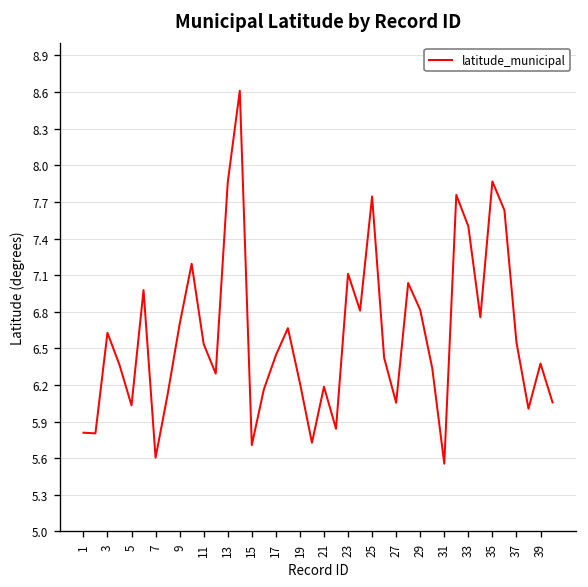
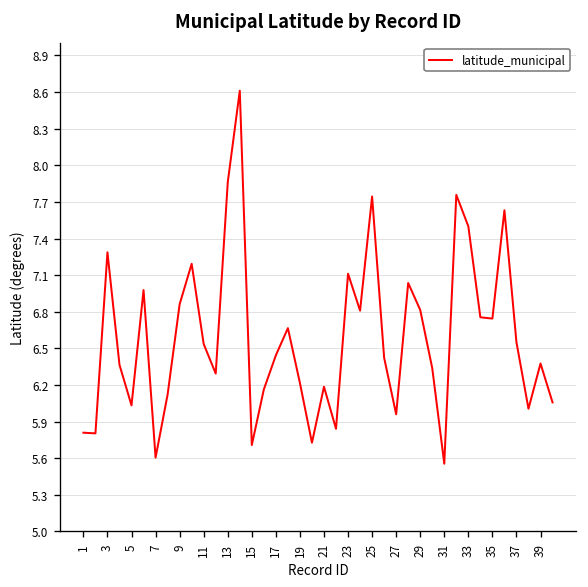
  {
    "1": 5.81,
-   "3": 6.63,
+   "3": 7.29,
    "5": 6.03,
    "7": 5.60,
-   "9": 6.70,
+   "9": 6.86,
    "11": 6.54,
    "13": 7.86,
    "15": 5.71,
    "17": 6.44,
    "19": 6.22,
    "21": 6.19,
    "23": 7.11,
    "25": 7.74,
-   "27": 6.05,
+   "27": 5.96,
    "29": 6.81,
    "31": 5.56,
    "33": 7.50,
-   "35": 7.87,
+   "35": 6.74,
    "37": 6.55,
    "39": 6.38
  }
